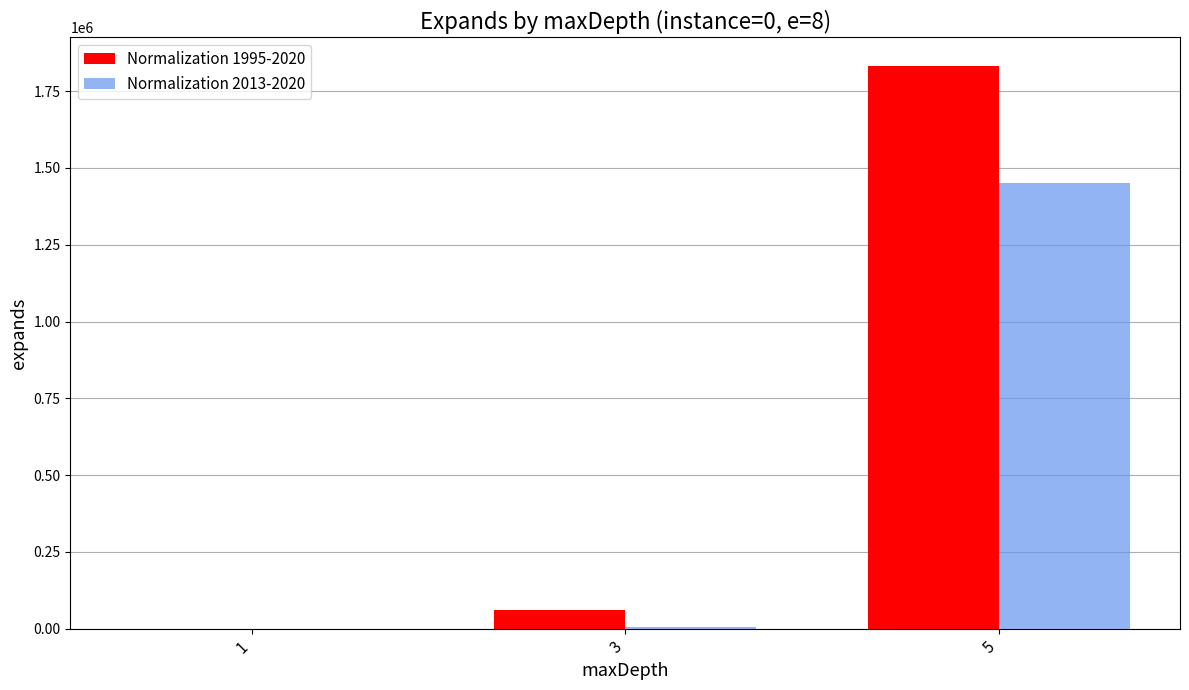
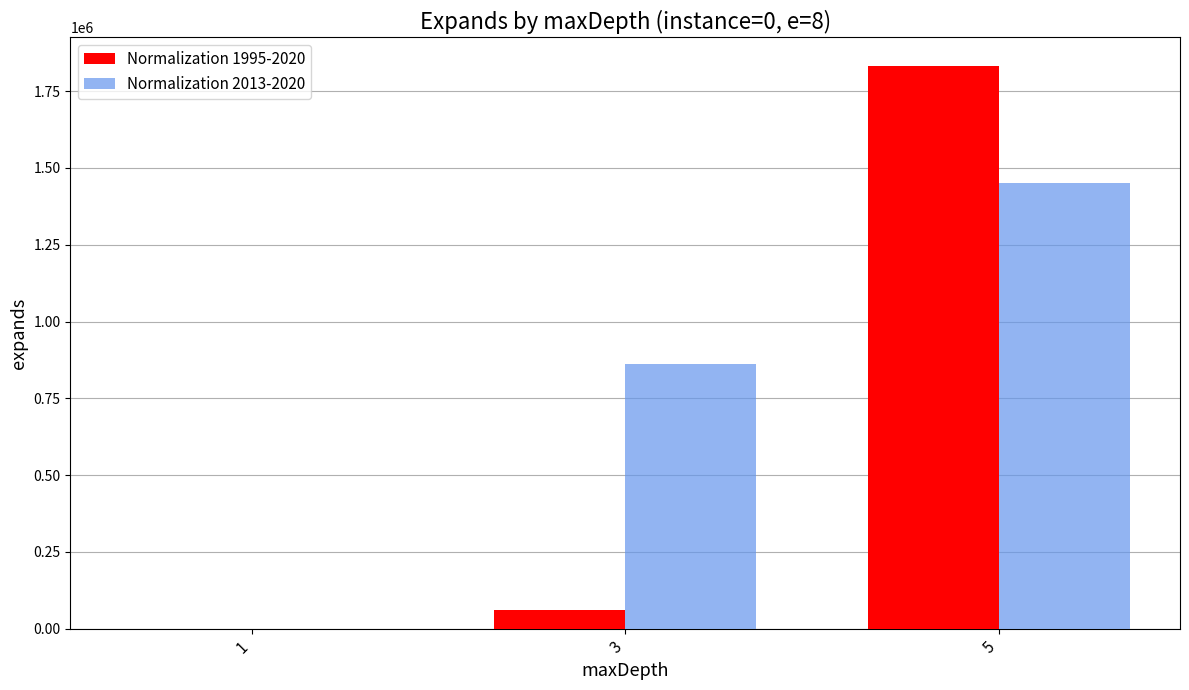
  {
    "Normalization 1995-2020": {
      "3": 60000,
      "5": 1830000
    },
    "Normalization 2013-2020": {
-     "3": 10000,
+     "3": 860000,
      "5": 1450000
    }
  }
